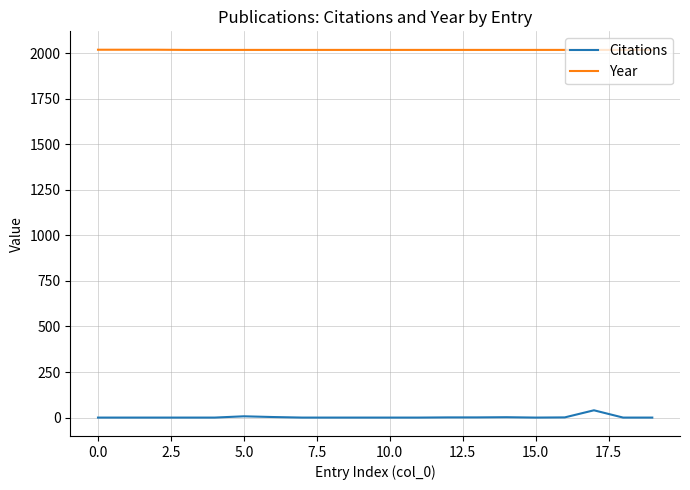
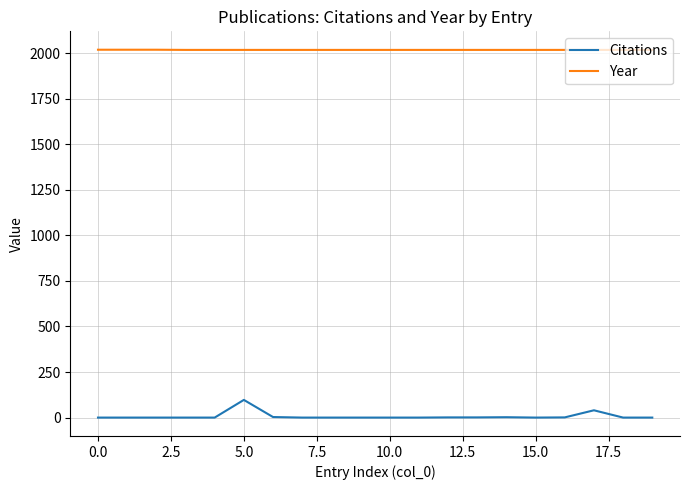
  {
    "Citations": {
      "0.0": 0,
-     "5.0": 10,
+     "5.0": 100,
      "10.0": 0,
      "15.0": 0
    },
    "Year": {
      "0.0": 2020,
      "5.0": 2020,
      "10.0": 2020,
      "15.0": 2020
    }
  }
